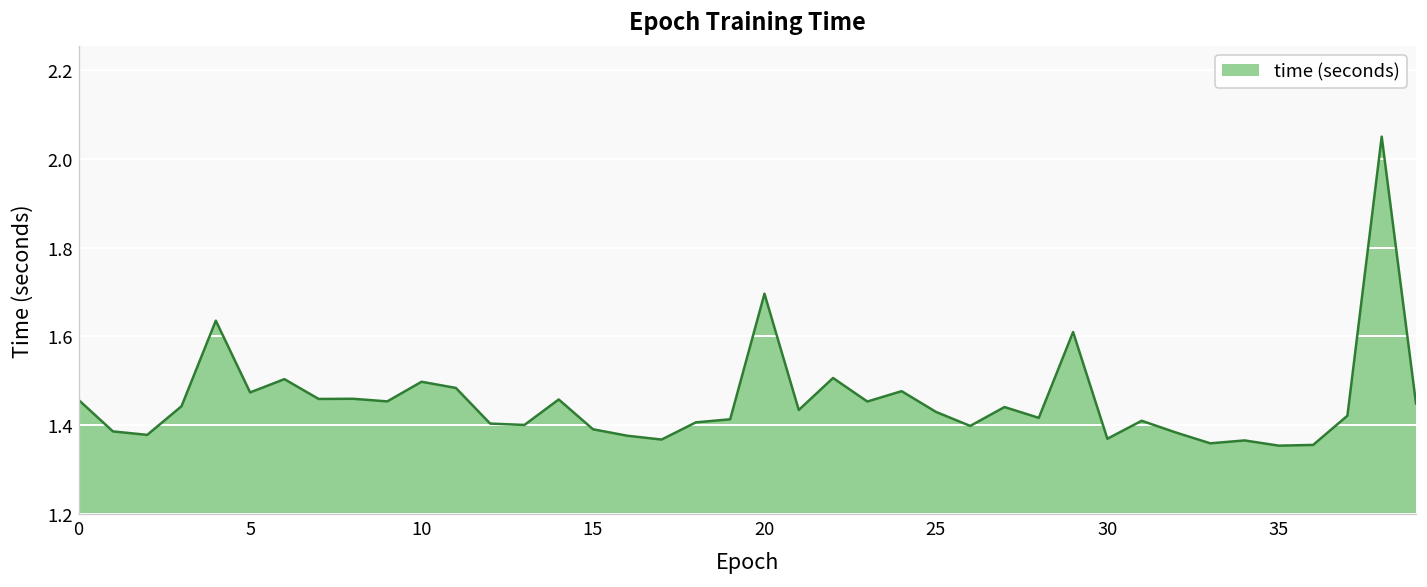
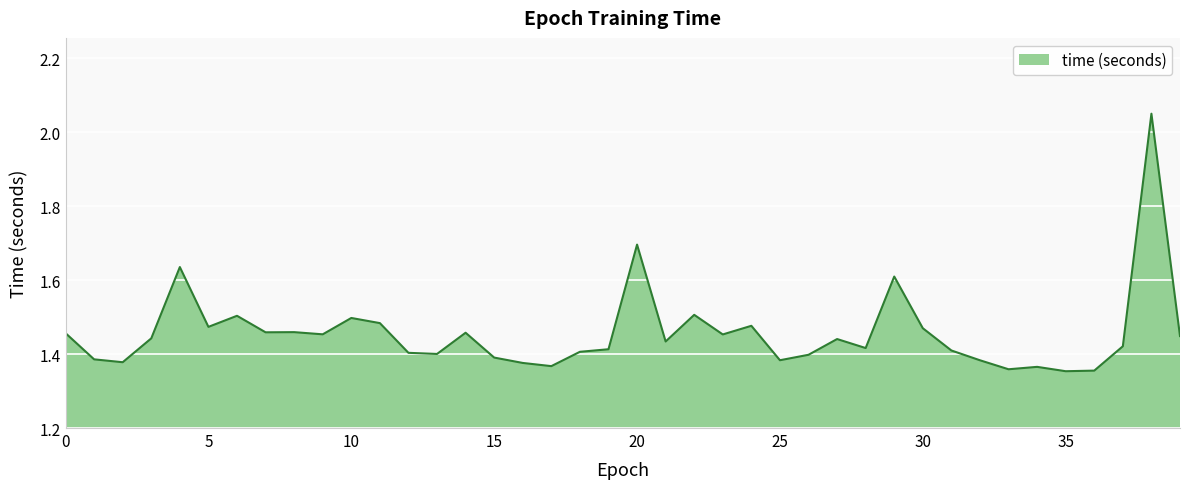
  {
    "0": 1.46,
    "5": 1.47,
    "10": 1.50,
    "15": 1.39,
    "20": 1.70,
-   "25": 1.43,
-   "30": 1.37,
+   "25": 1.38,
+   "30": 1.47,
    "35": 1.35
  }
